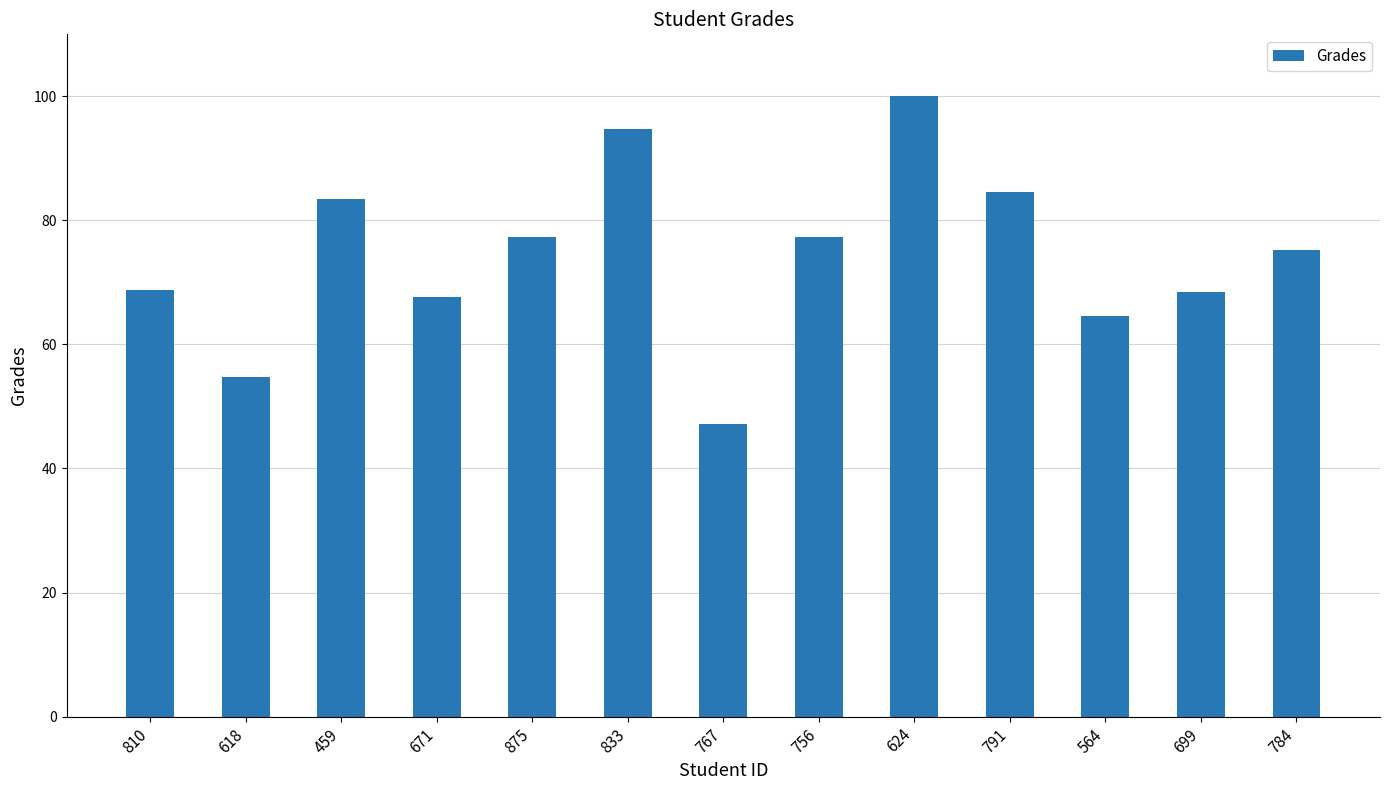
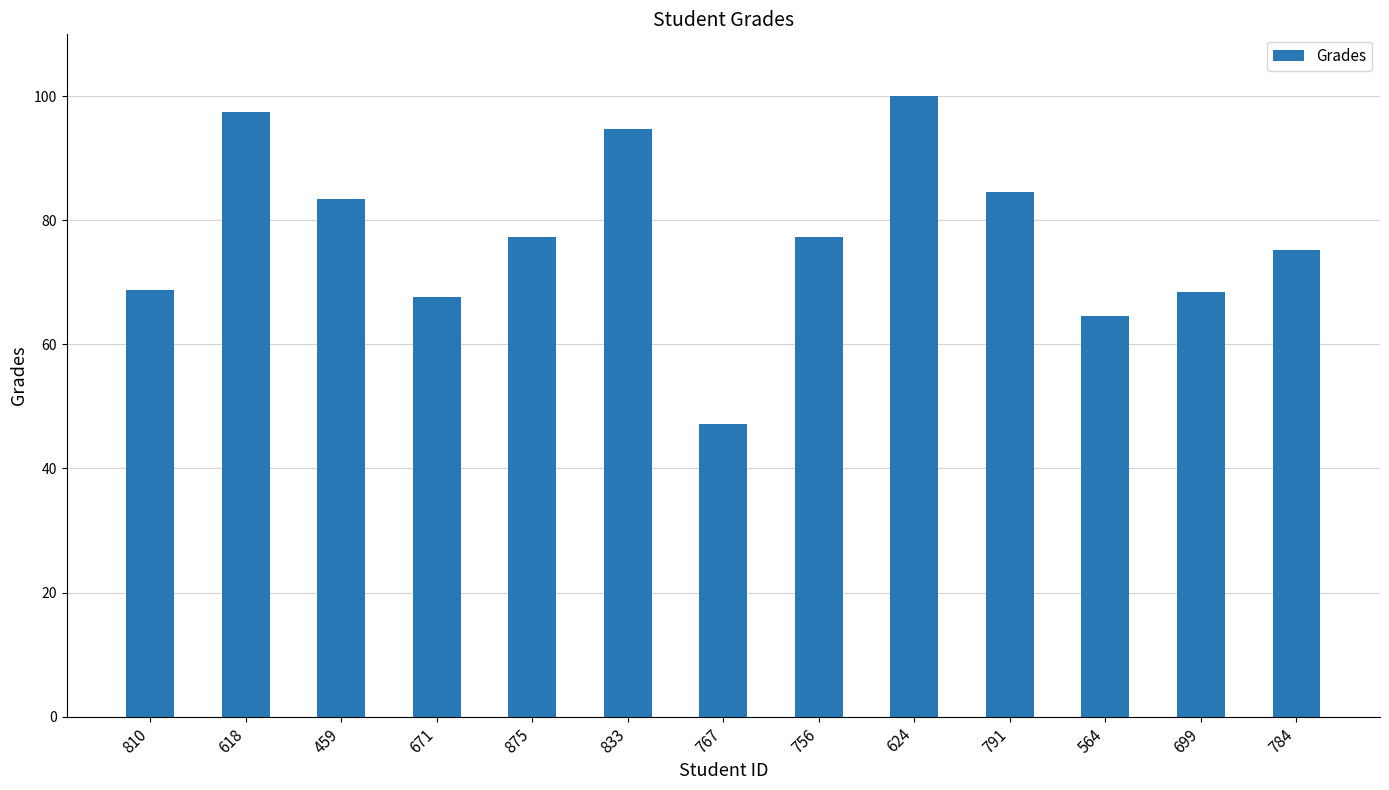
  {
    "810": 69,
-   "618": 55,
+   "618": 98,
    "459": 83,
    "671": 68,
    "875": 77,
    "833": 95,
    "767": 47,
    "756": 77,
    "624": 100,
    "791": 85,
    "564": 65,
    "699": 69,
    "784": 75
  }
